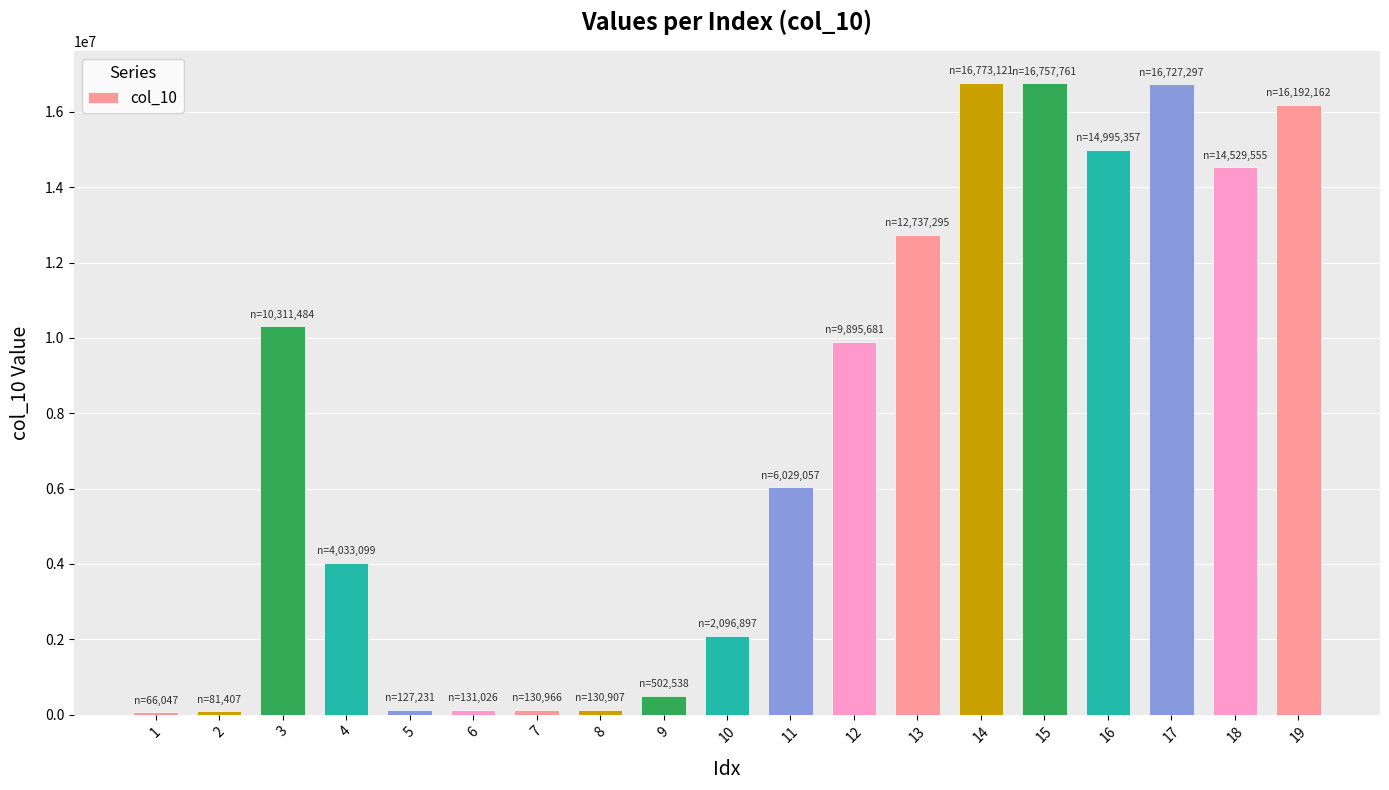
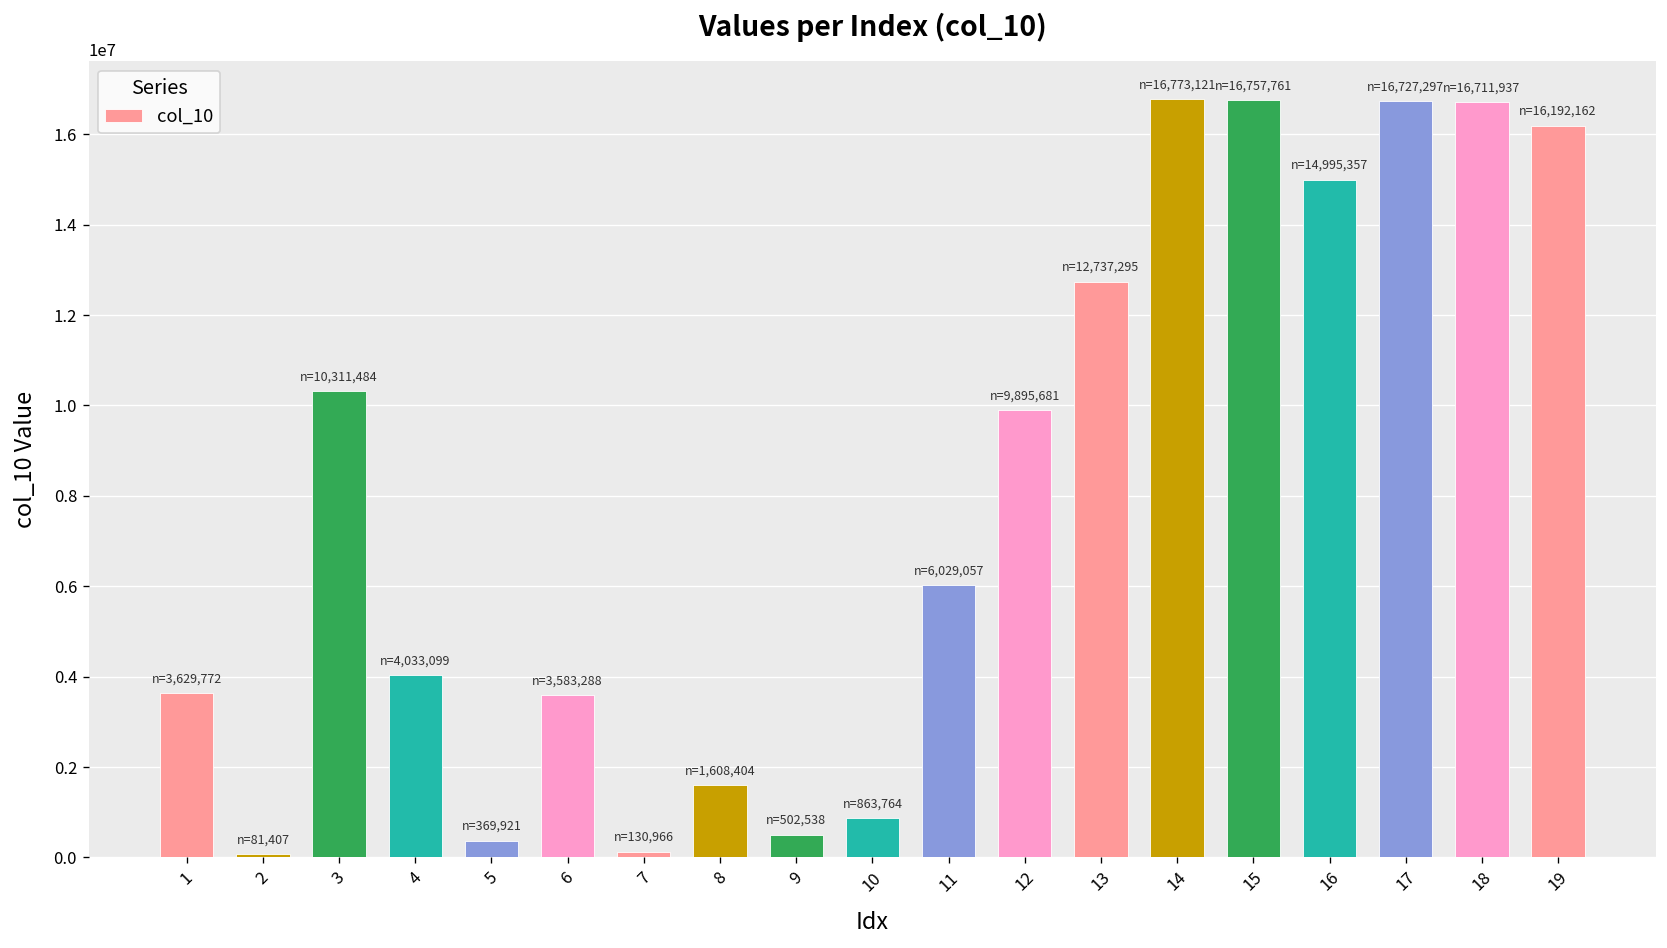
  {
-   "1": "66,047",
+   "1": "3,629,772",
    "2": "81,407",
    "3": "10,311,484",
    "4": "4,033,099",
-   "5": "127,231",
-   "6": "131,026",
+   "5": "369,921",
+   "6": "3,583,288",
    "7": "130,966",
-   "8": "130,907",
+   "8": "1,608,404",
    "9": "502,538",
-   "10": "2,096,897",
+   "10": "863,764",
    "11": "6,029,057",
    "12": "9,895,681",
    "13": "12,737,295",
    "14": "16,773,121",
    "15": "16,757,761",
    "16": "14,995,357",
    "17": "16,727,297",
-   "18": "14,529,555",
+   "18": "16,711,937",
    "19": "16,192,162"
  }
